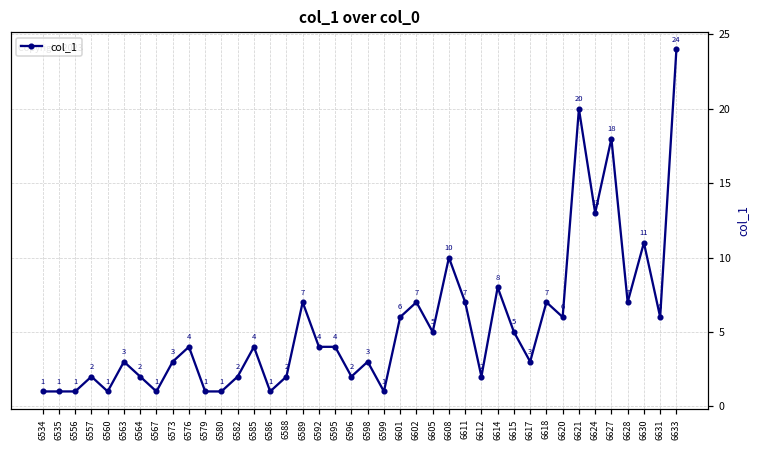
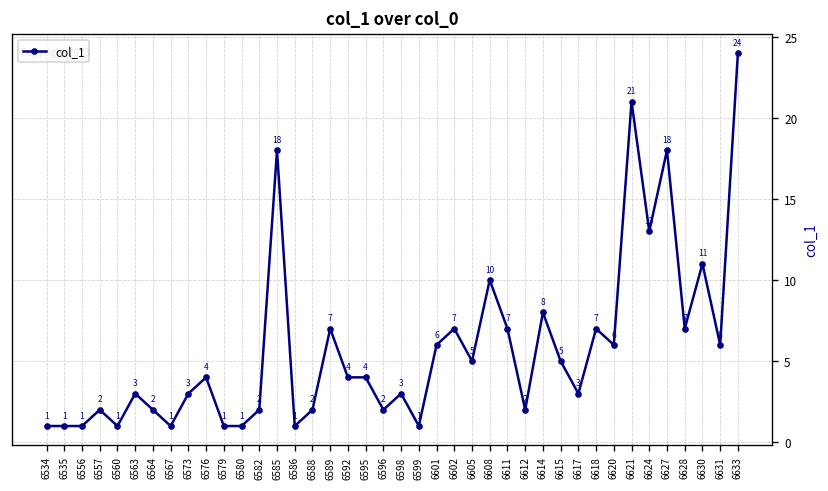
  {
    "6534": 1,
    "6535": 1,
    "6556": 1,
    "6557": 2,
    "6560": 1,
    "6563": 3,
    "6564": 2,
    "6567": 1,
    "6573": 3,
    "6576": 4,
    "6579": 1,
    "6580": 1,
    "6582": 2,
-   "6585": 4,
+   "6585": 18,
    "6586": 1,
    "6588": 2,
    "6589": 7,
    "6592": 4,
    "6595": 4,
    "6596": 2,
    "6598": 3,
    "6599": 1,
    "6601": 6,
    "6602": 7,
    "6605": 5,
    "6608": 10,
    "6611": 7,
    "6614": 8,
    "6615": 5,
    "6617": 3,
    "6618": 7,
    "6620": 6,
-   "6621": 20,
+   "6621": 21,
    "6624": 13,
    "6627": 18,
    "6628": 7,
    "6630": 11,
    "6633": 24
  }
